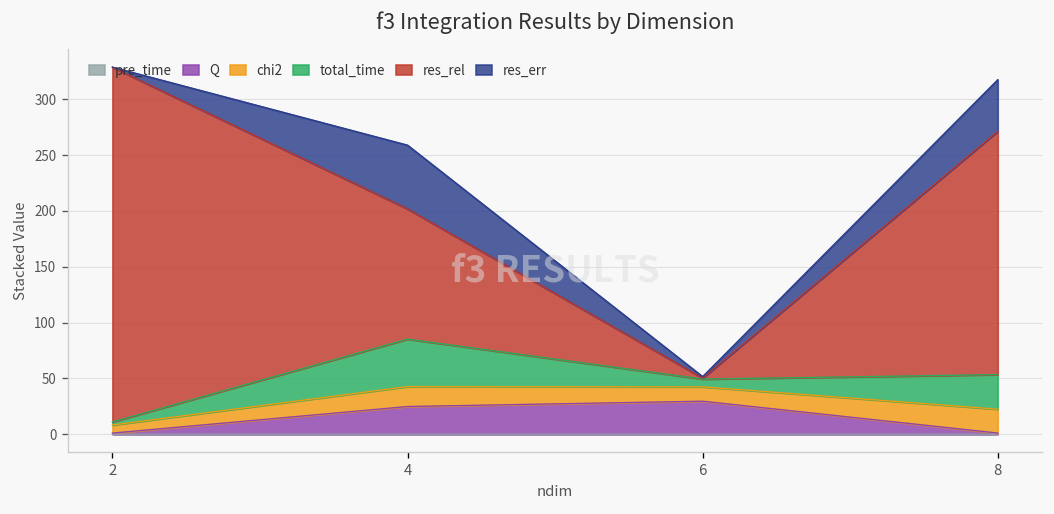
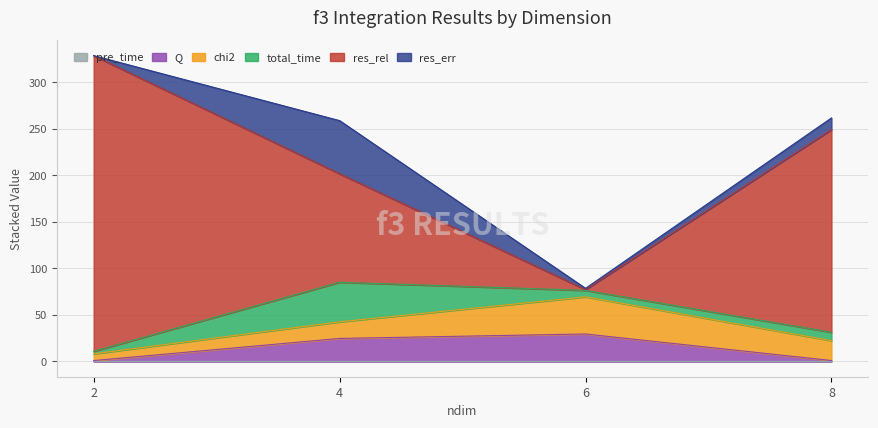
  {
    "pre_time": {
      "4": 0,
      "6": 0
    },
    "Q": {
      "4": 20,
      "6": 30
    },
    "chi2": {
      "2": 10,
      "4": 20,
-     "6": 10,
+     "6": 40,
      "8": 20
    },
    "total_time": {
      "2": 0,
      "4": 40,
-     "8": 30
+     "8": 10
    },
    "res_rel": {
      "4": 120,
      "8": 220
    },
    "res_err": {
      "4": 60,
-     "8": 50
+     "8": 10
    }
  }
